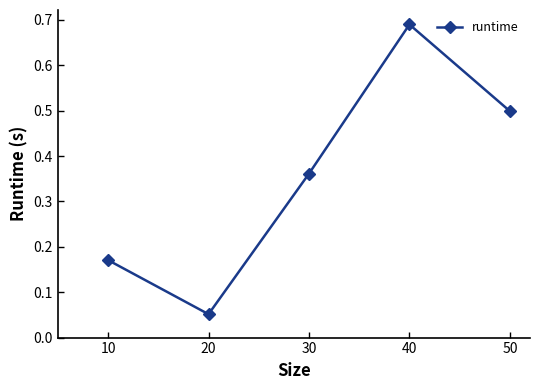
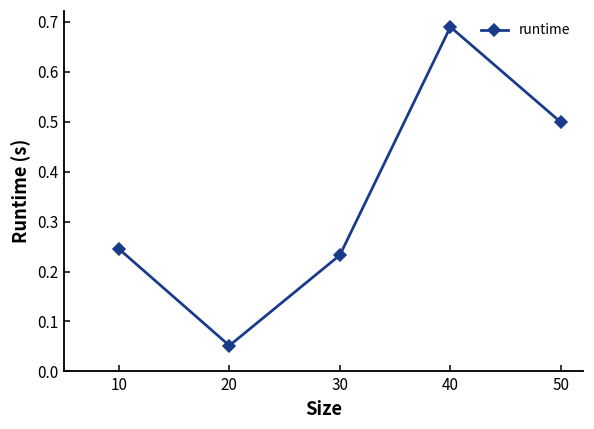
  {
-   "10": 0.17,
+   "10": 0.25,
    "20": 0.05,
-   "30": 0.36,
+   "30": 0.23,
    "40": 0.69,
    "50": 0.50
  }
